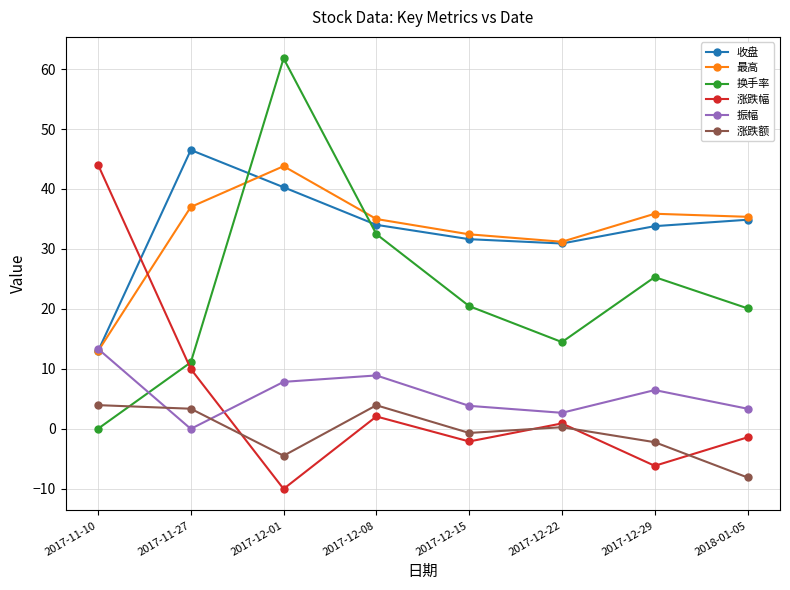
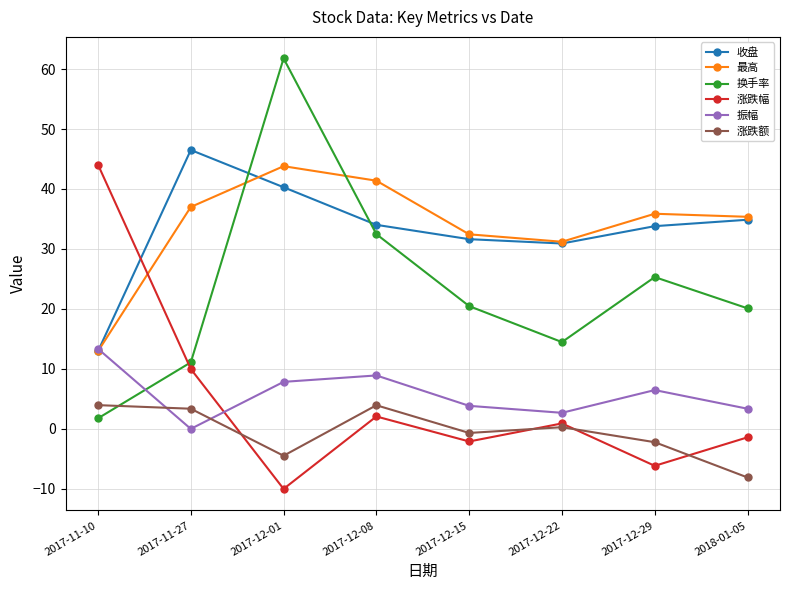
  {
    "收盘": {
      "2017-11-27": 47,
      "2017-12-01": 40,
      "2017-12-08": 34,
      "2017-12-15": 32,
      "2017-12-29": 34,
      "2018-01-05": 35
    },
    "最高": {
      "2017-11-27": 37,
      "2017-12-01": 44,
-     "2017-12-08": 35,
+     "2017-12-08": 41,
      "2017-12-15": 32,
      "2017-12-29": 36,
      "2018-01-05": 35
    },
    "换手率": {
-     "2017-11-10": 0,
+     "2017-11-10": 2,
      "2017-11-27": 11,
      "2017-12-01": 62,
      "2017-12-08": 32,
      "2017-12-15": 20,
      "2017-12-22": 14,
      "2017-12-29": 25,
      "2018-01-05": 20
    },
    "涨跌幅": {
      "2017-11-10": 44,
      "2017-11-27": 10,
      "2017-12-01": -10,
      "2017-12-08": 2,
      "2017-12-15": -2,
      "2017-12-22": 1,
      "2017-12-29": -6,
      "2018-01-05": -1
    },
    "振幅": {
      "2017-11-27": 0,
      "2017-12-01": 8,
      "2017-12-08": 9,
      "2017-12-15": 4,
      "2017-12-22": 3,
      "2017-12-29": 6,
      "2018-01-05": 3
    },
    "涨跌额": {
      "2017-11-10": 4,
      "2017-11-27": 3,
      "2017-12-01": -4,
      "2017-12-08": 4,
      "2017-12-15": -1,
      "2017-12-22": 0,
      "2017-12-29": -2,
      "2018-01-05": -8
    }
  }
